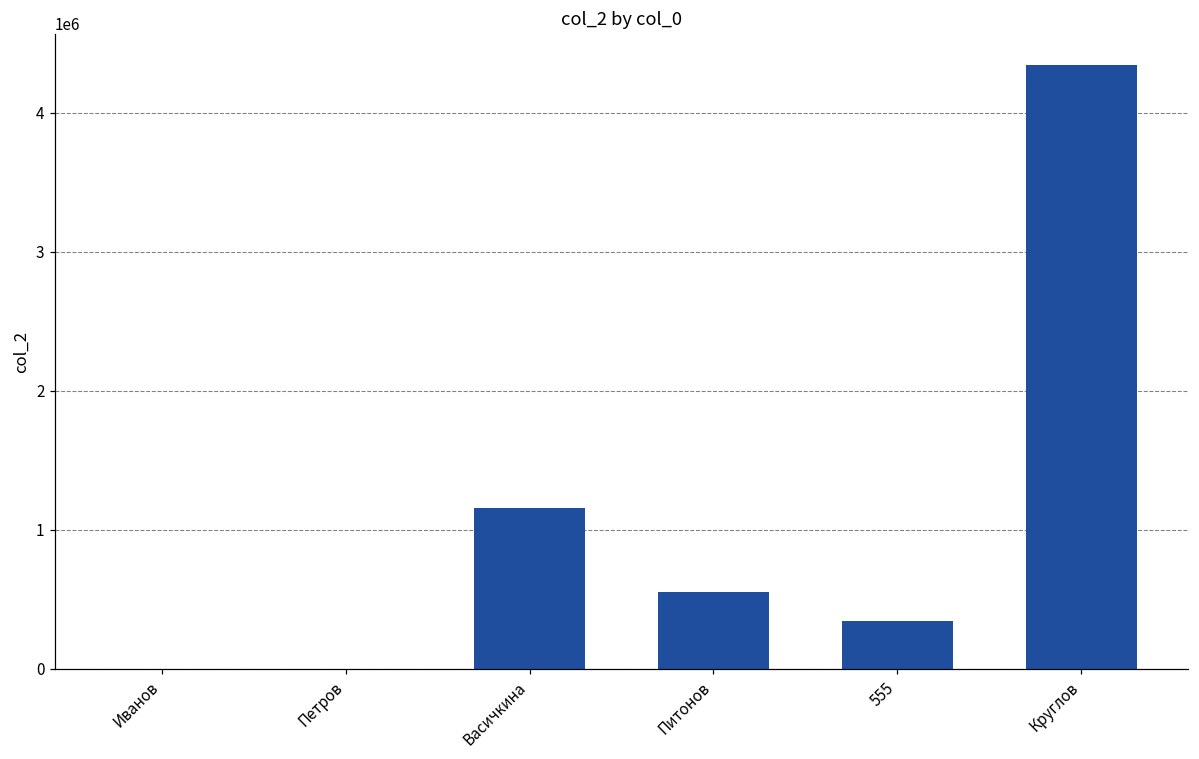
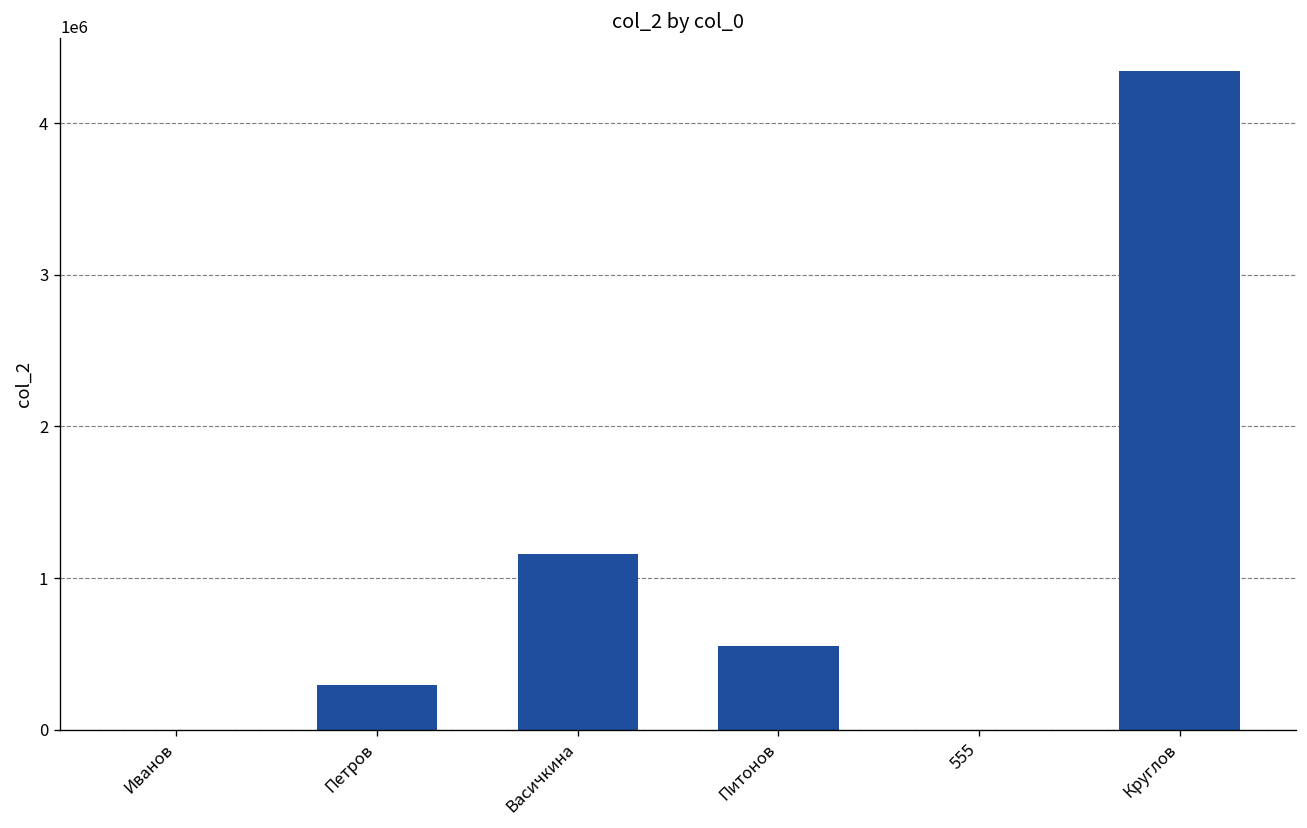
  {
-   "Петров": 0,
+   "Петров": 290000,
    "Васичкина": 1160000,
    "Питонов": 550000,
-   "555": 340000,
+   "555": 0,
    "Круглов": 4350000
  }
